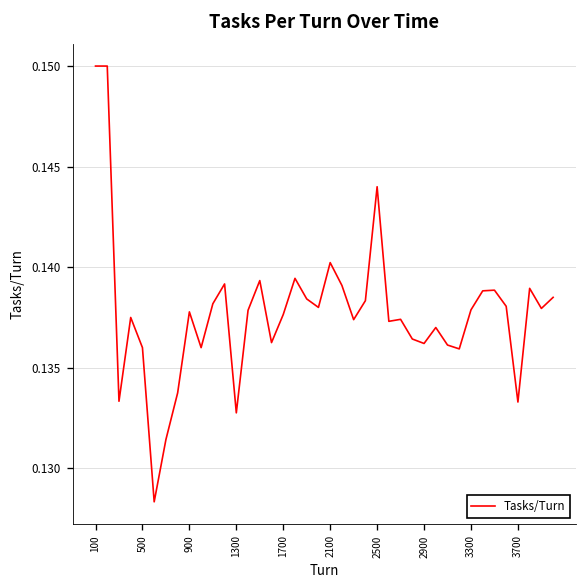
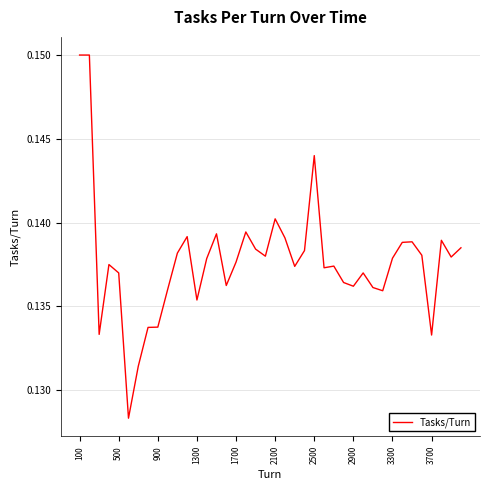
  {
    "100": 0.1500,
-   "500": 0.136,
-   "900": 0.1378,
-   "1300": 0.1328,
+   "500": 0.137,
+   "900": 0.1338,
+   "1300": 0.1354,
    "1700": 0.1376,
    "2100": 0.1402,
    "2500": 0.1440,
    "2900": 0.1362,
    "3300": 0.1379,
    "3700": 0.1333
  }
